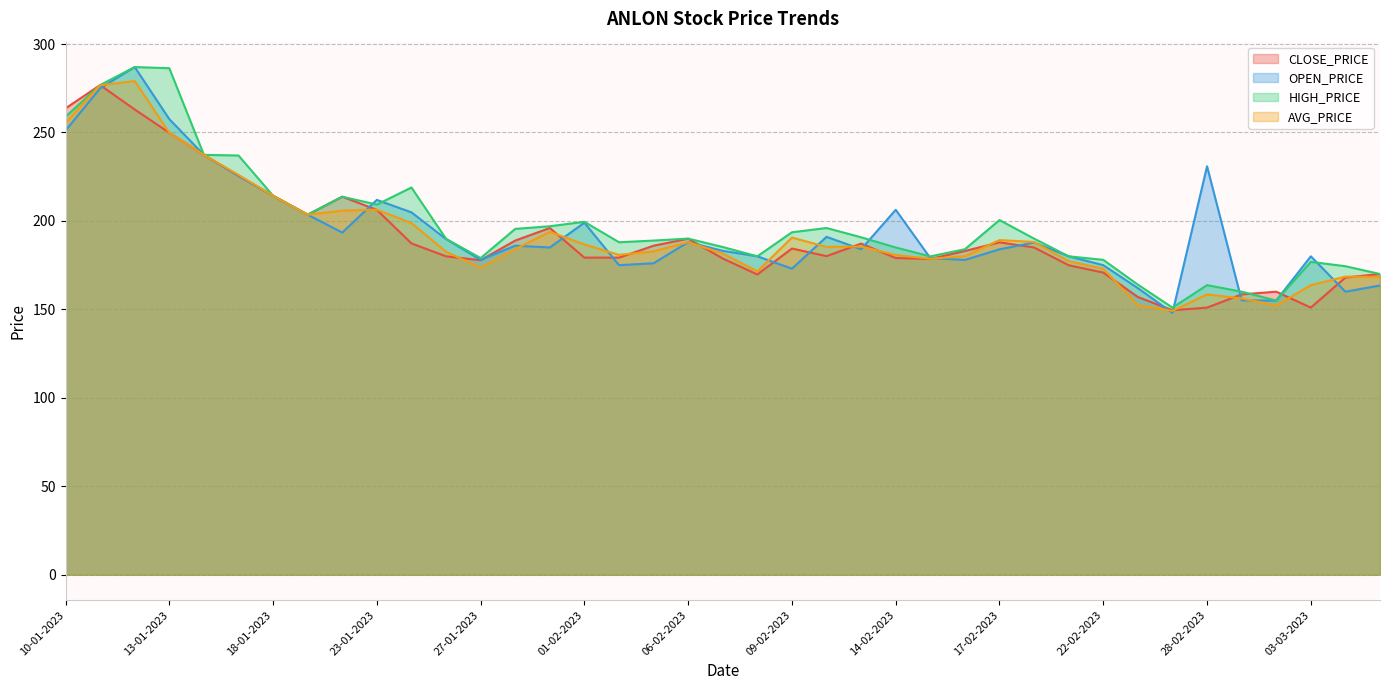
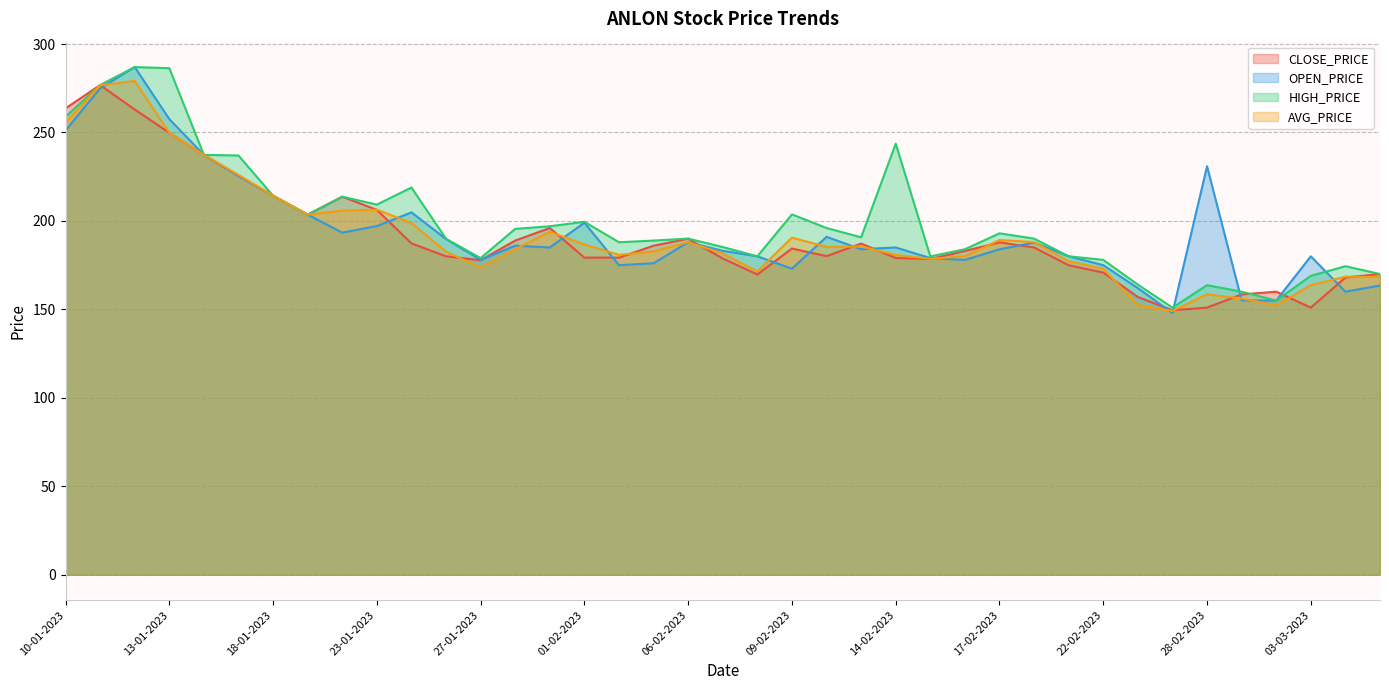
  {
    "OPEN_PRICE": {
      "10-01-2023": 251,
      "13-01-2023": 258,
-     "23-01-2023": 212,
+     "23-01-2023": 197,
      "09-02-2023": 173,
-     "14-02-2023": 206,
+     "14-02-2023": 185,
      "17-02-2023": 184,
      "22-02-2023": 175,
      "28-02-2023": 231,
      "03-03-2023": 180
    },
    "HIGH_PRICE": {
      "10-01-2023": 259,
      "13-01-2023": 286,
      "23-01-2023": 209,
-     "09-02-2023": 194,
-     "14-02-2023": 185,
-     "17-02-2023": 201,
+     "09-02-2023": 204,
+     "14-02-2023": 244,
+     "17-02-2023": 193,
      "22-02-2023": 178,
      "28-02-2023": 164,
-     "03-03-2023": 177
+     "03-03-2023": 169
    }
  }
